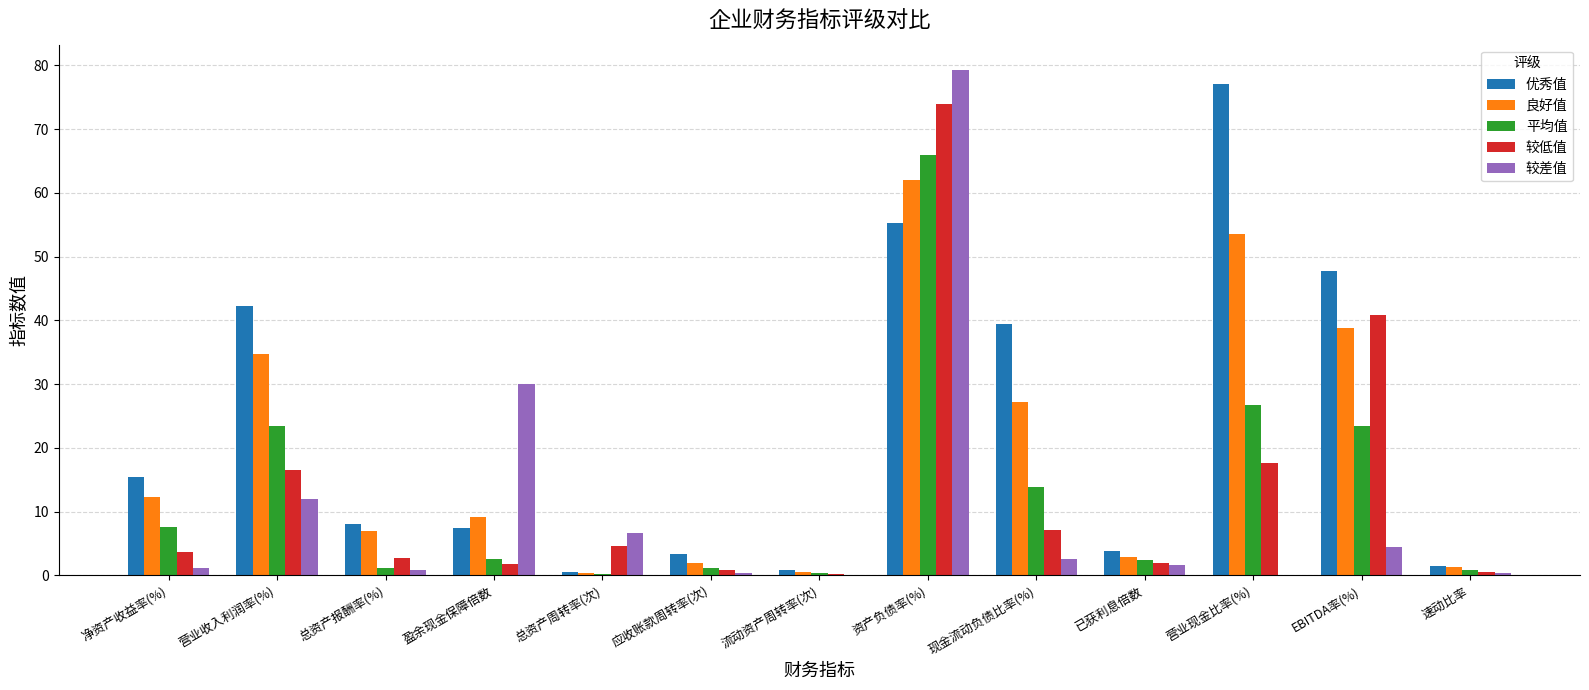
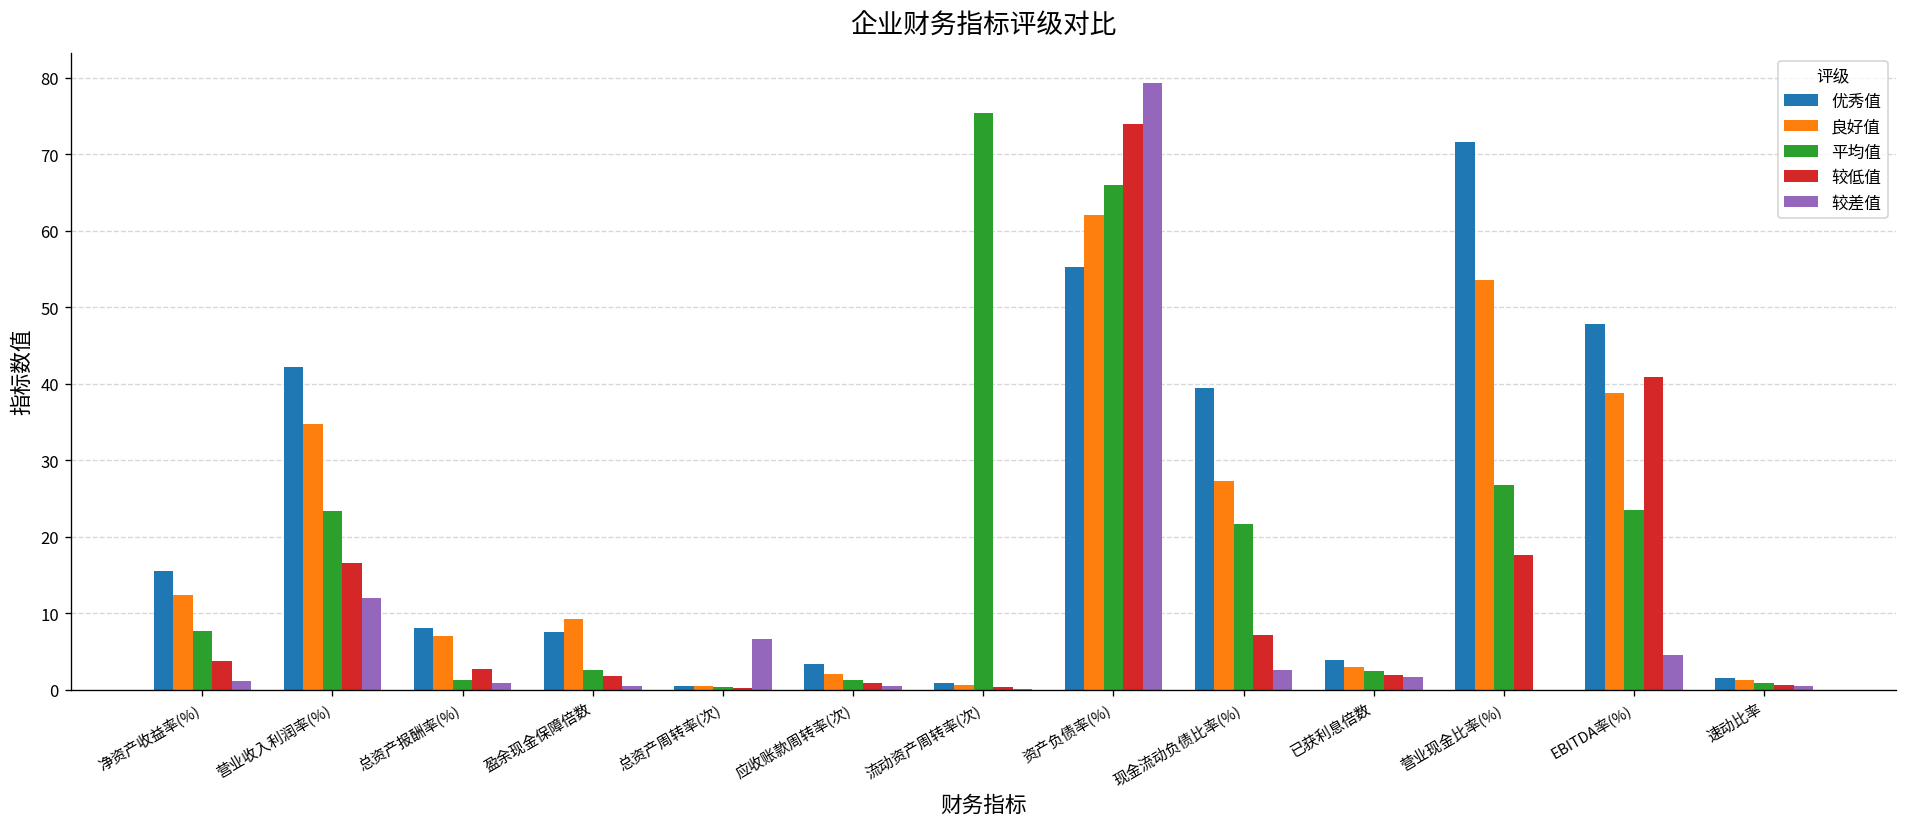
  {
    "优秀值": {
      "净资产收益率(%)": 16,
      "营业收入利润率(%)": 42,
      "总资产报酬率(%)": 8,
      "盈余现金保障倍数": 8,
      "总资产周转率(次)": 1,
      "应收账款周转率(次)": 3,
      "流动资产周转率(次)": 1,
      "资产负债率(%)": 55,
      "现金流动负债比率(%)": 39,
      "已获利息倍数": 4,
-     "营业现金比率(%)": 77,
+     "营业现金比率(%)": 72,
      "EBITDA率(%)": 48,
      "速动比率": 2
    },
    "良好值": {
      "净资产收益率(%)": 12,
      "营业收入利润率(%)": 35,
      "总资产报酬率(%)": 7,
      "盈余现金保障倍数": 9,
      "总资产周转率(次)": 0,
      "应收账款周转率(次)": 2,
      "流动资产周转率(次)": 1,
      "资产负债率(%)": 62,
      "现金流动负债比率(%)": 27,
      "已获利息倍数": 3,
      "营业现金比率(%)": 54,
      "EBITDA率(%)": 39,
      "速动比率": 1
    },
    "平均值": {
      "净资产收益率(%)": 8,
      "营业收入利润率(%)": 23,
      "总资产报酬率(%)": 1,
      "盈余现金保障倍数": 3,
      "应收账款周转率(次)": 1,
-     "流动资产周转率(次)": 0,
+     "流动资产周转率(次)": 75,
      "资产负债率(%)": 66,
-     "现金流动负债比率(%)": 14,
+     "现金流动负债比率(%)": 22,
      "已获利息倍数": 2,
      "营业现金比率(%)": 27,
      "EBITDA率(%)": 24,
      "速动比率": 1
    },
    "较低值": {
      "净资产收益率(%)": 4,
      "营业收入利润率(%)": 17,
      "总资产报酬率(%)": 3,
      "盈余现金保障倍数": 2,
-     "总资产周转率(次)": 5,
+     "总资产周转率(次)": 0,
      "应收账款周转率(次)": 1,
      "资产负债率(%)": 74,
      "现金流动负债比率(%)": 7,
      "已获利息倍数": 2,
      "营业现金比率(%)": 18,
      "EBITDA率(%)": 41,
      "速动比率": 1
    },
    "较差值": {
      "净资产收益率(%)": 1,
      "营业收入利润率(%)": 12,
      "总资产报酬率(%)": 1,
-     "盈余现金保障倍数": 30,
+     "盈余现金保障倍数": 0,
      "总资产周转率(次)": 7,
      "应收账款周转率(次)": 0,
      "资产负债率(%)": 79,
      "现金流动负债比率(%)": 3,
      "已获利息倍数": 2,
      "营业现金比率(%)": 0,
      "EBITDA率(%)": 5,
      "速动比率": 0
    }
  }
